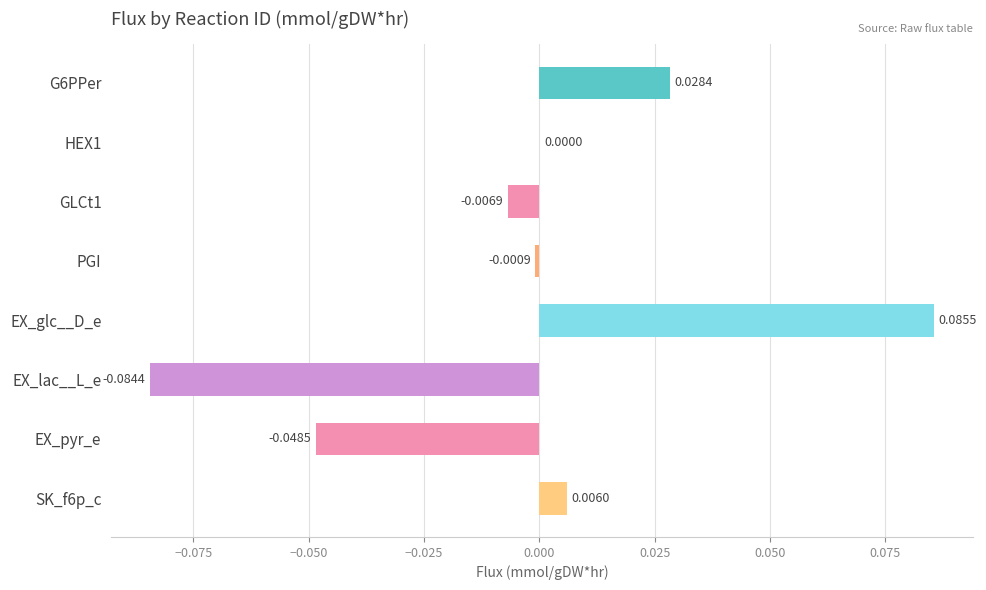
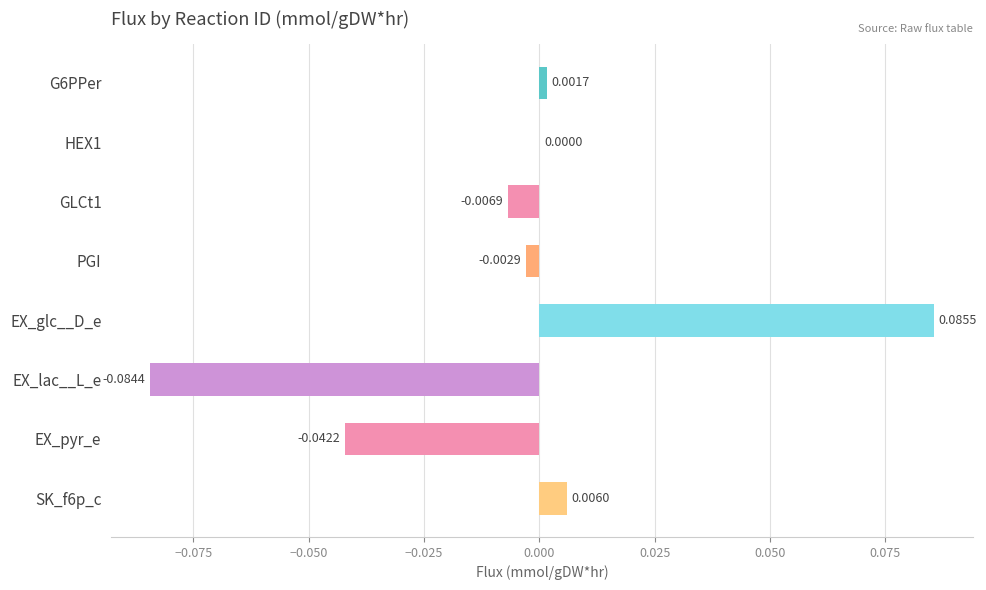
  {
-   "G6PPer": 0.0284,
+   "G6PPer": 0.0017,
    "HEX1": 0.0000,
    "GLCt1": -0.0069,
-   "PGI": -0.0009,
+   "PGI": -0.0029,
    "EX_glc__D_e": 0.0855,
    "EX_lac__L_e": -0.0844,
-   "EX_pyr_e": -0.0485,
+   "EX_pyr_e": -0.0422,
    "SK_f6p_c": 0.0060
  }
